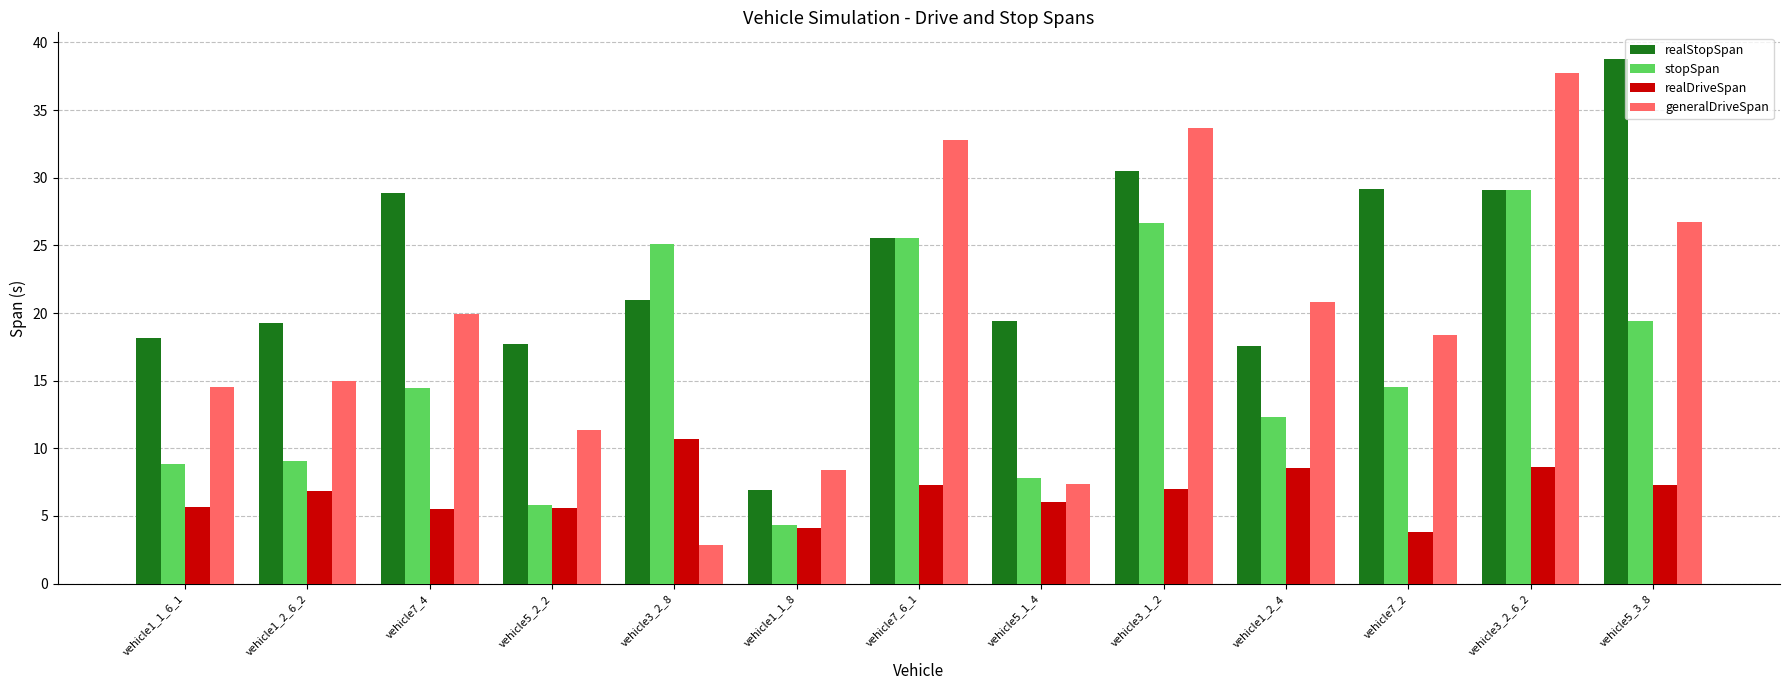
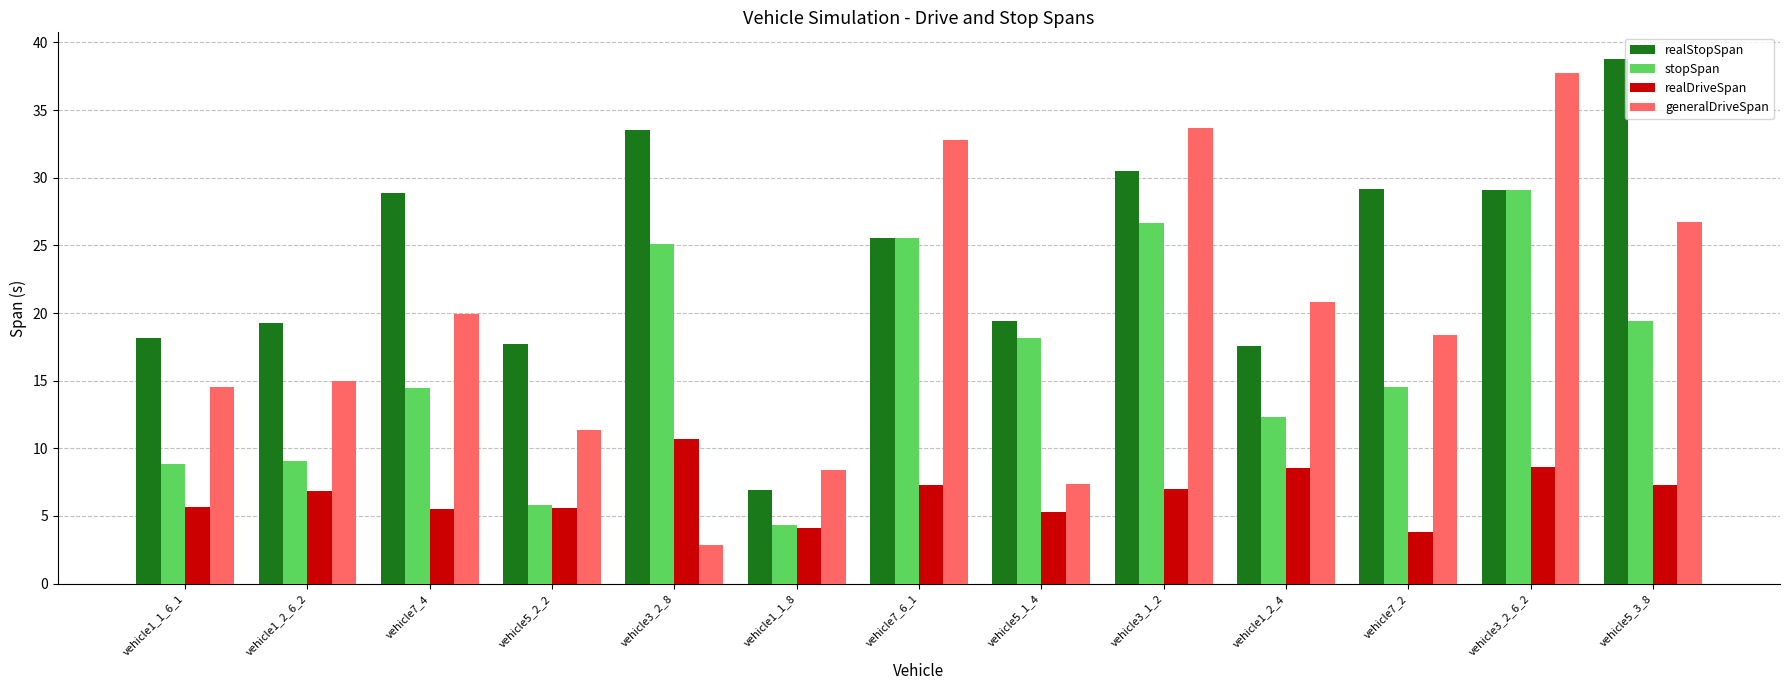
  {
    "realStopSpan": {
      "vehicle1_1_6_1": 18.2,
      "vehicle1_2_6_2": 19.3,
      "vehicle7_4": 28.9,
      "vehicle5_2_2": 17.7,
-     "vehicle3_2_8": 21.0,
+     "vehicle3_2_8": 33.5,
      "vehicle1_1_8": 6.9,
      "vehicle7_6_1": 25.5,
      "vehicle5_1_4": 19.5,
      "vehicle3_1_2": 30.5,
      "vehicle1_2_4": 17.6,
      "vehicle7_2": 29.2,
      "vehicle3_2_6_2": 29.1,
      "vehicle5_3_8": 38.8
    },
    "stopSpan": {
      "vehicle1_1_6_1": 8.9,
      "vehicle1_2_6_2": 9.1,
      "vehicle7_4": 14.4,
      "vehicle5_2_2": 5.8,
      "vehicle3_2_8": 25.1,
      "vehicle1_1_8": 4.3,
      "vehicle7_6_1": 25.5,
-     "vehicle5_1_4": 7.8,
+     "vehicle5_1_4": 18.2,
      "vehicle3_1_2": 26.7,
      "vehicle1_2_4": 12.3,
      "vehicle7_2": 14.6,
      "vehicle3_2_6_2": 29.1,
      "vehicle5_3_8": 19.4
    },
    "realDriveSpan": {
      "vehicle1_1_6_1": 5.7,
      "vehicle1_2_6_2": 6.9,
      "vehicle7_4": 5.5,
      "vehicle5_2_2": 5.6,
      "vehicle3_2_8": 10.7,
      "vehicle1_1_8": 4.1,
      "vehicle7_6_1": 7.3,
-     "vehicle5_1_4": 6.1,
+     "vehicle5_1_4": 5.3,
      "vehicle3_1_2": 7.0,
      "vehicle1_2_4": 8.6,
      "vehicle7_2": 3.8,
      "vehicle3_2_6_2": 8.6,
      "vehicle5_3_8": 7.3
    },
    "generalDriveSpan": {
      "vehicle1_1_6_1": 14.6,
      "vehicle1_2_6_2": 15.0,
      "vehicle7_4": 20.0,
      "vehicle5_2_2": 11.4,
      "vehicle3_2_8": 2.9,
      "vehicle1_1_8": 8.4,
      "vehicle7_6_1": 32.8,
      "vehicle5_1_4": 7.4,
      "vehicle3_1_2": 33.7,
      "vehicle1_2_4": 20.9,
      "vehicle7_2": 18.4,
      "vehicle3_2_6_2": 37.7,
      "vehicle5_3_8": 26.7
    }
  }
